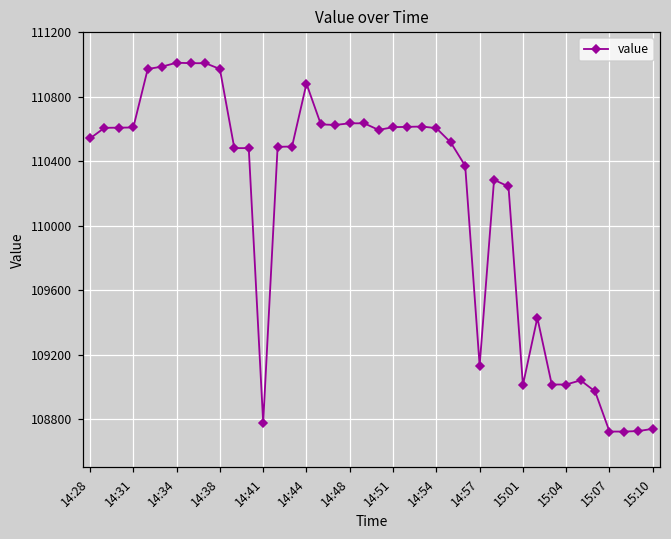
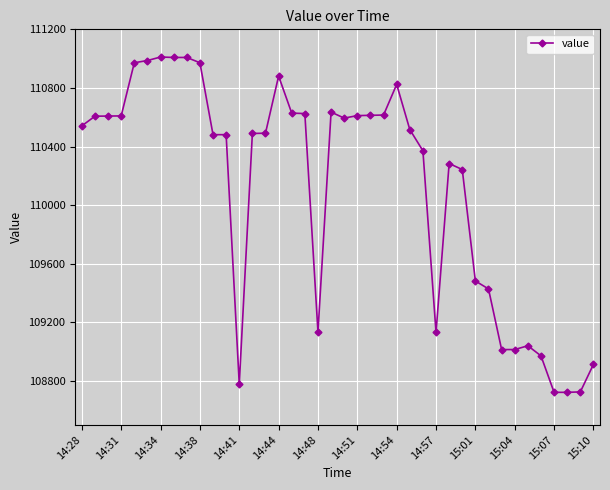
  {
    "14:28": 110540,
    "14:31": 110610,
    "14:34": 111010,
    "14:38": 110970,
    "14:41": 108780,
    "14:44": 110880,
-   "14:48": 110640,
+   "14:48": 109130,
    "14:51": 110610,
-   "14:54": 110610,
+   "14:54": 110820,
    "14:57": 109130,
-   "15:01": 109010,
+   "15:01": 109480,
    "15:04": 109010,
    "15:07": 108720,
-   "15:10": 108740
+   "15:10": 108910
  }
